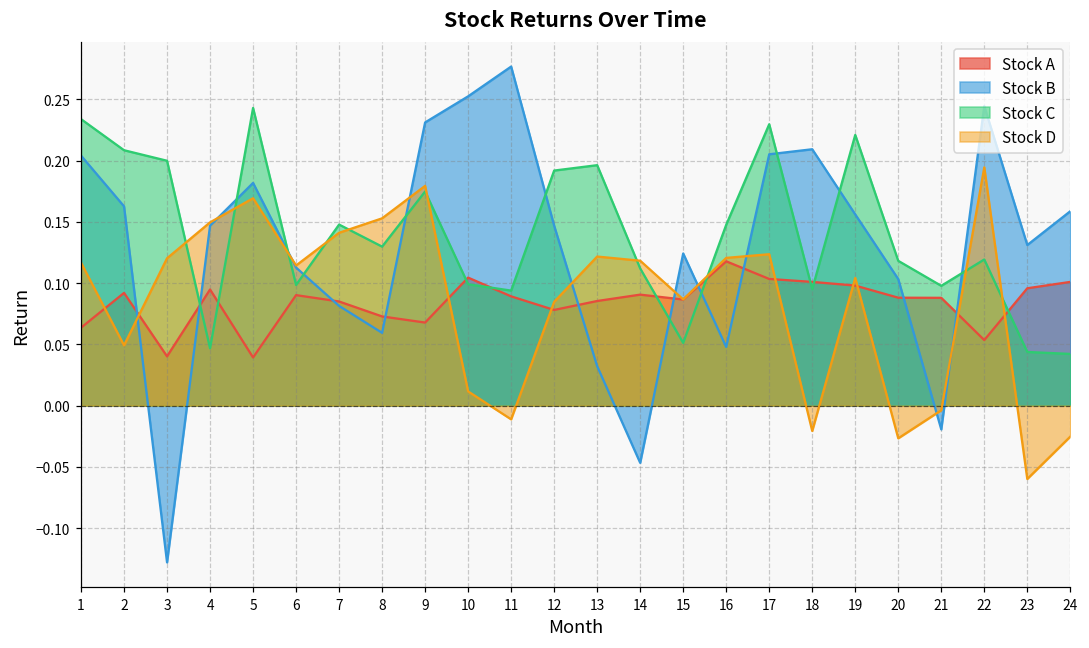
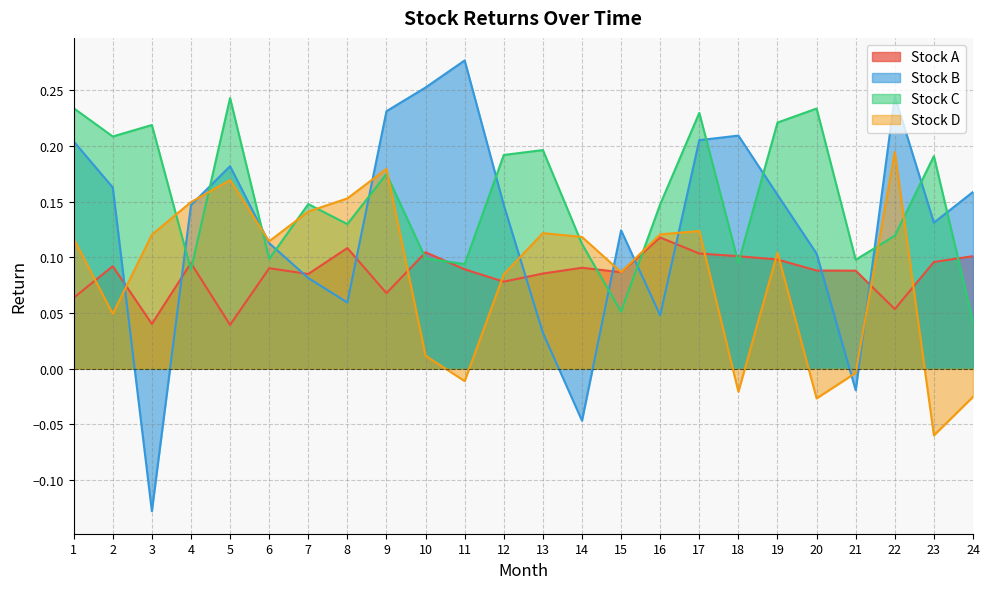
  {
    "Stock A": {
      "1": 0.064,
      "2": 0.092,
      "3": 0.040,
      "4": 0.095,
      "5": 0.039,
      "6": 0.090,
      "7": 0.085,
-     "8": 0.073,
+     "8": 0.108,
      "9": 0.068,
      "10": 0.105,
      "11": 0.089,
      "12": 0.078,
      "13": 0.085,
      "14": 0.091,
      "16": 0.118,
      "17": 0.103,
      "18": 0.101,
      "19": 0.098,
      "20": 0.088,
      "21": 0.088,
      "22": 0.054,
      "23": 0.096,
      "24": 0.101
    },
    "Stock C": {
      "1": 0.234,
      "2": 0.209,
-     "3": 0.200,
-     "4": 0.047,
+     "3": 0.219,
+     "4": 0.089,
      "5": 0.243,
      "6": 0.099,
      "7": 0.148,
      "8": 0.130,
      "9": 0.175,
      "10": 0.099,
      "11": 0.094,
      "12": 0.192,
      "13": 0.196,
      "14": 0.112,
      "15": 0.051,
      "16": 0.148,
      "17": 0.230,
      "18": 0.095,
      "19": 0.221,
-     "20": 0.118,
+     "20": 0.234,
      "21": 0.098,
      "22": 0.119,
-     "23": 0.044,
+     "23": 0.191,
      "24": 0.042
    }
  }
